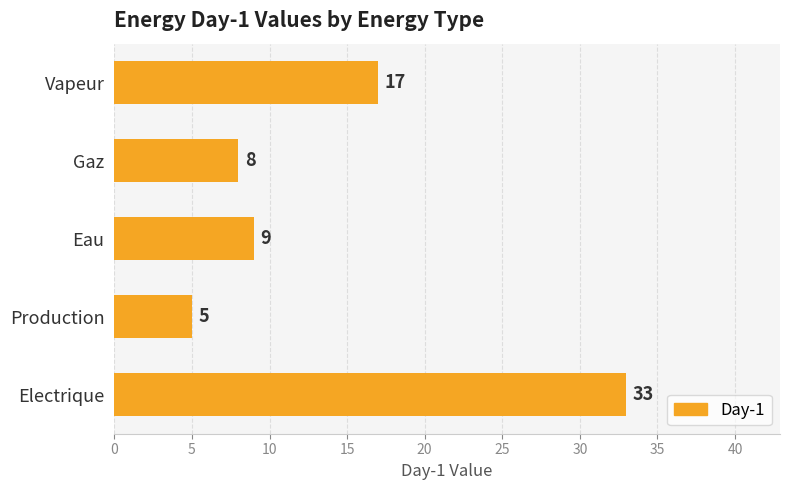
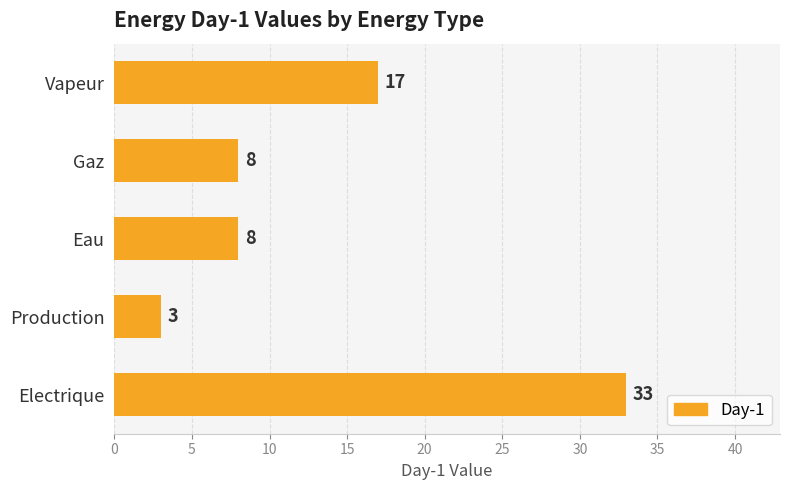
  {
    "Vapeur": 17,
    "Gaz": 8,
-   "Eau": 9,
-   "Production": 5,
+   "Eau": 8,
+   "Production": 3,
    "Electrique": 33
  }
